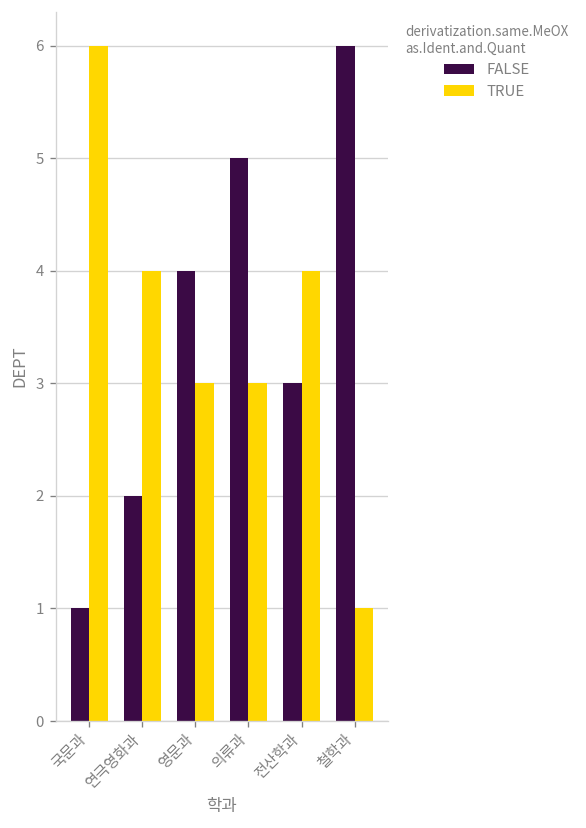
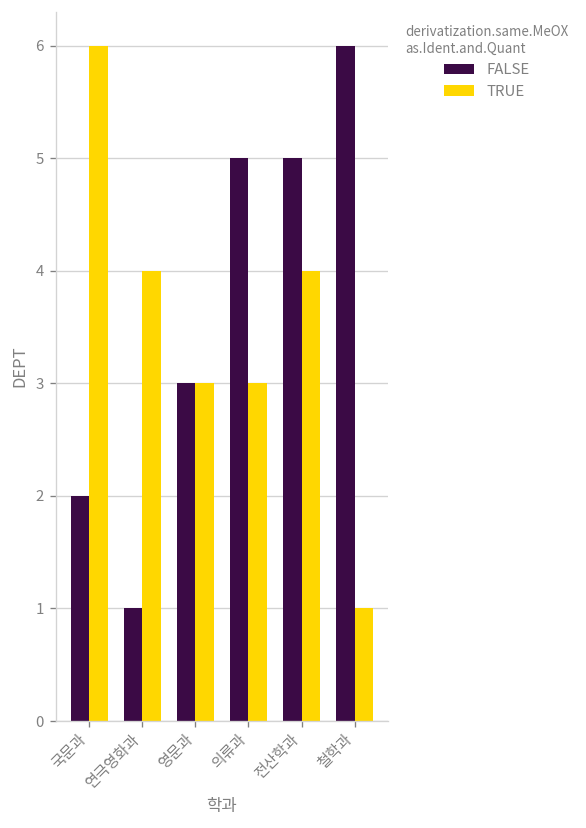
  {
    "FALSE": {
-     "국문과": 1,
-     "연극영화과": 2,
-     "영문과": 4,
+     "국문과": 2,
+     "연극영화과": 1,
+     "영문과": 3,
      "의류과": 5,
-     "전산학과": 3,
+     "전산학과": 5,
      "철학과": 6
    },
    "TRUE": {
      "국문과": 6,
      "연극영화과": 4,
      "영문과": 3,
      "의류과": 3,
      "전산학과": 4,
      "철학과": 1
    }
  }
